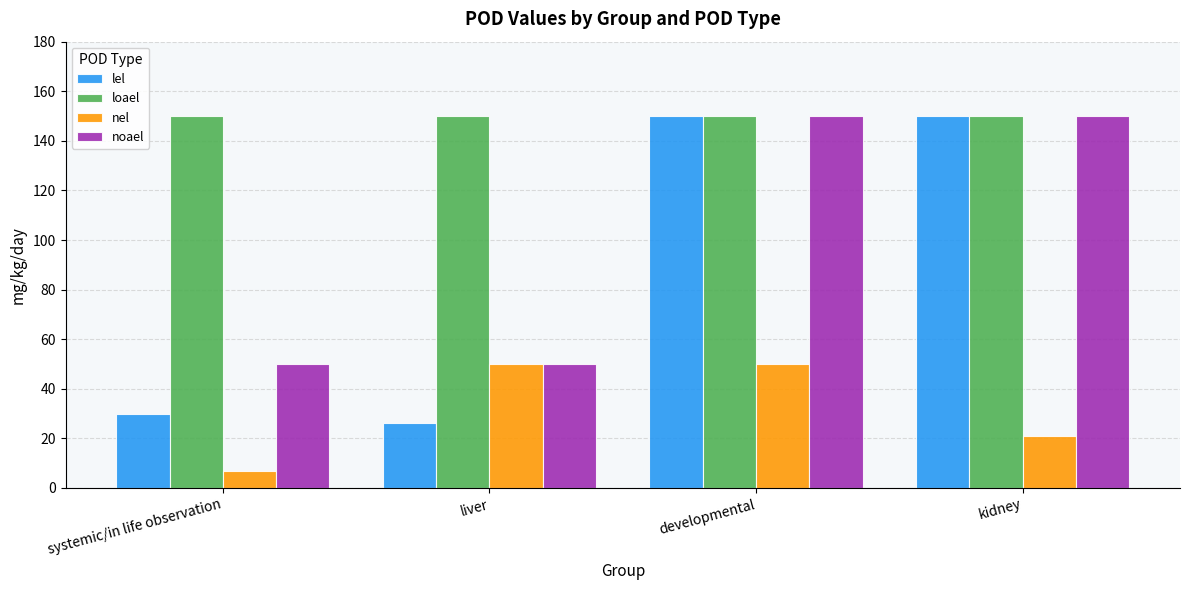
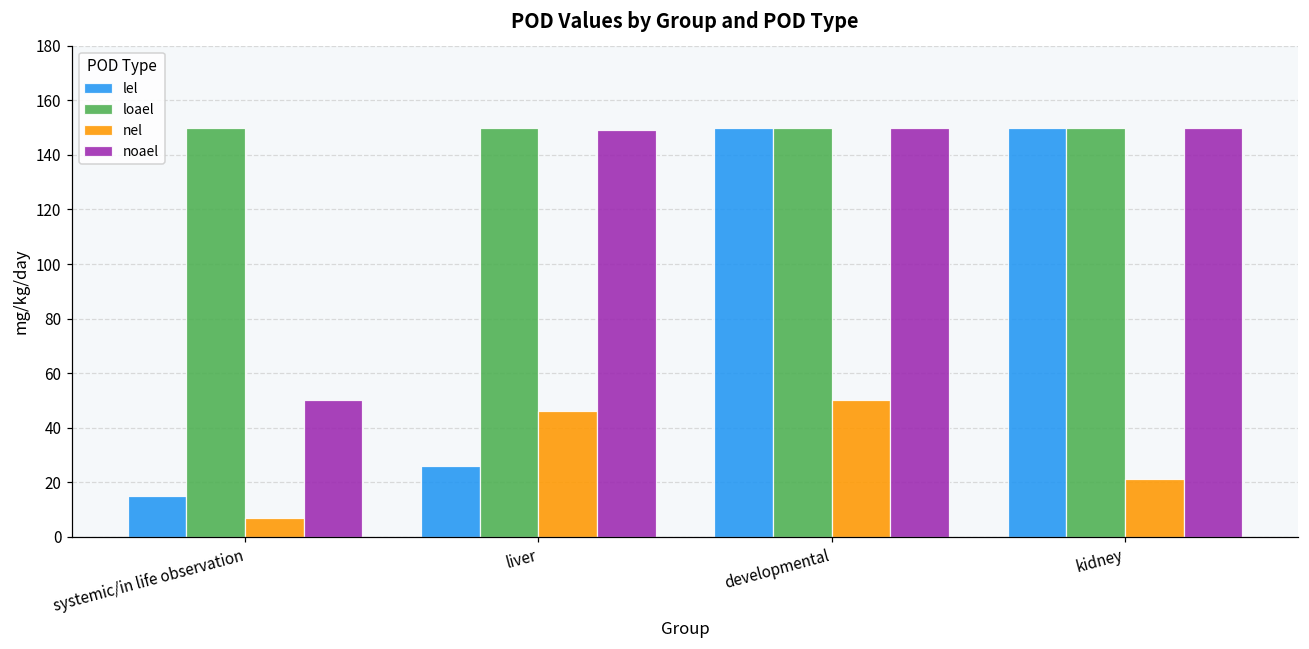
  {
    "lel": {
-     "systemic/in life observation": 30,
+     "systemic/in life observation": 15,
      "liver": 26,
      "developmental": 150,
      "kidney": 150
    },
    "loael": {
      "systemic/in life observation": 150,
      "liver": 150,
      "developmental": 150,
      "kidney": 150
    },
    "nel": {
      "systemic/in life observation": 7,
-     "liver": 50,
+     "liver": 46,
      "developmental": 50,
      "kidney": 21
    },
    "noael": {
      "systemic/in life observation": 50,
-     "liver": 50,
+     "liver": 149,
      "developmental": 150,
      "kidney": 150
    }
  }
